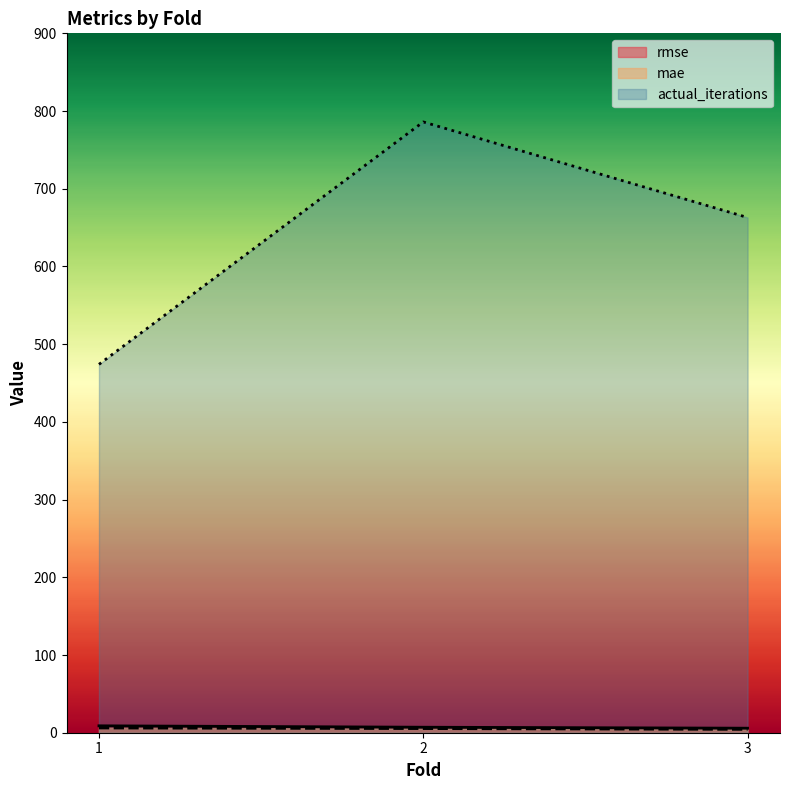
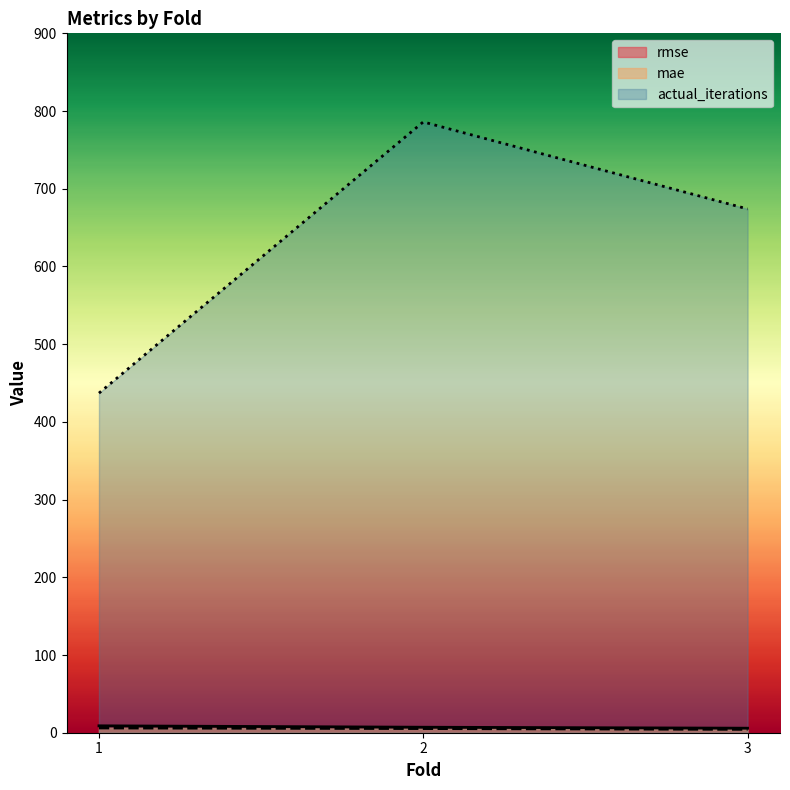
  {
    "actual_iterations": {
-     "1": 470,
+     "1": 440,
      "2": 790,
-     "3": 660
+     "3": 670
    }
  }
